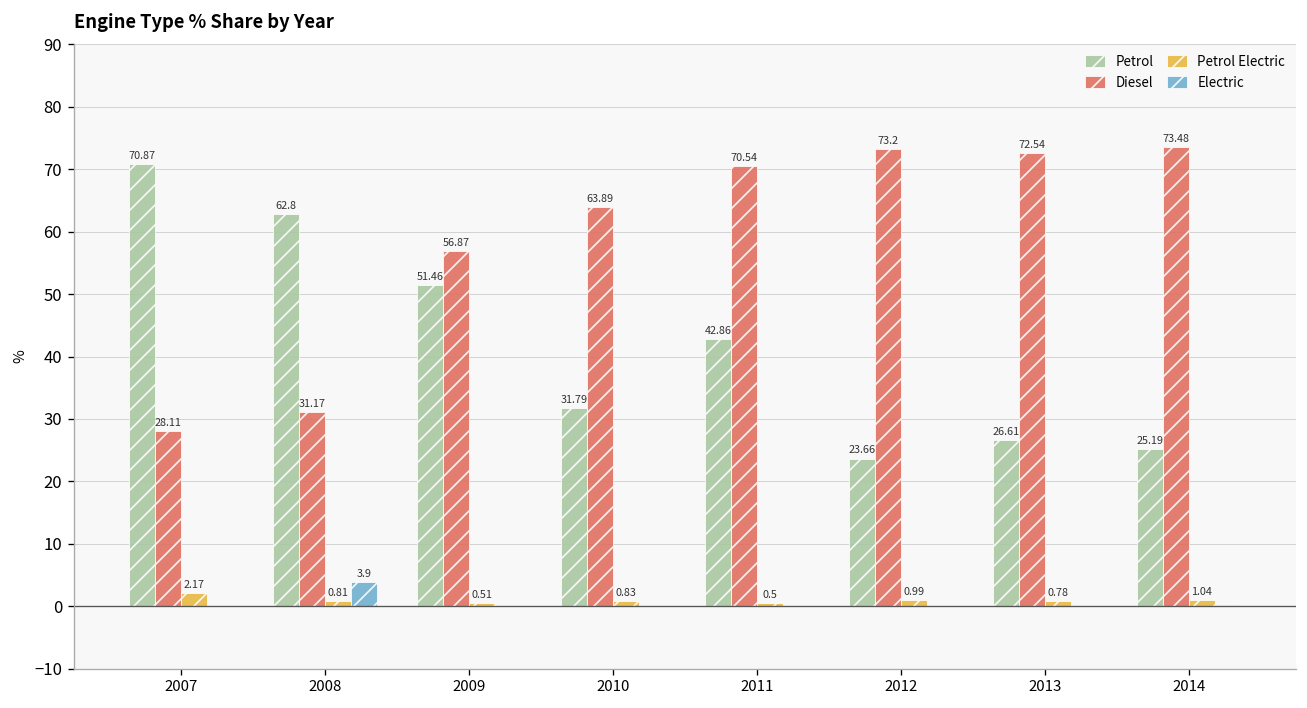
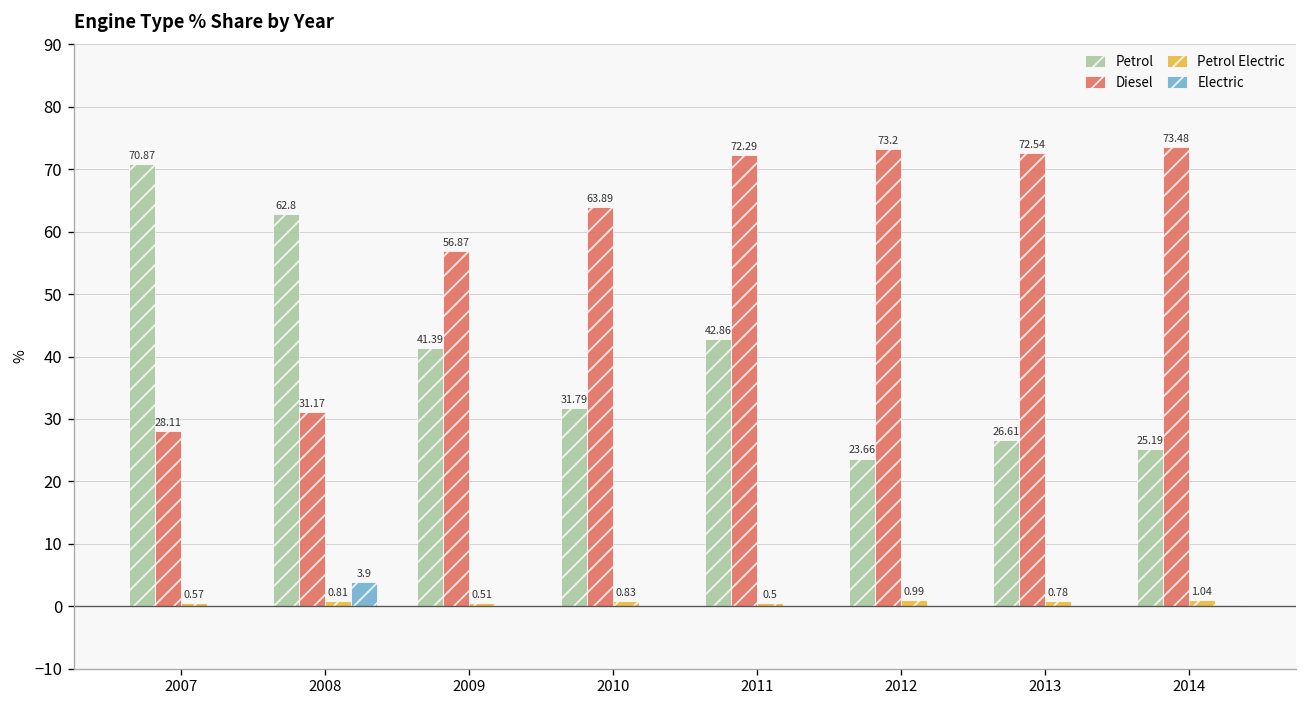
  {
    "Petrol": {
      "2007": 70.87,
      "2008": 62.8,
-     "2009": 51.46,
+     "2009": 41.39,
      "2010": 31.79,
      "2011": 42.86,
      "2012": 23.66,
      "2013": 26.61,
      "2014": 25.19
    },
    "Diesel": {
      "2007": 28.11,
      "2008": 31.17,
      "2009": 56.87,
      "2010": 63.89,
-     "2011": 70.54,
+     "2011": 72.29,
      "2012": 73.2,
      "2013": 72.54,
      "2014": 73.48
    },
    "Petrol Electric": {
-     "2007": 2.17,
+     "2007": 0.57,
      "2008": 0.81,
      "2009": 0.51,
      "2010": 0.83,
      "2011": 0.5,
      "2012": 0.99,
      "2013": 0.78,
      "2014": 1.04
    },
    "Electric": {
      "2008": 3.9
    }
  }
